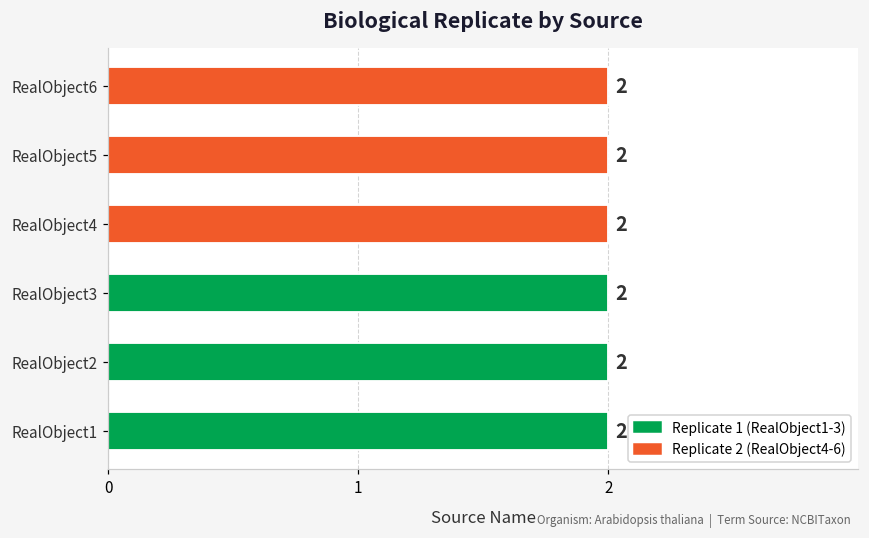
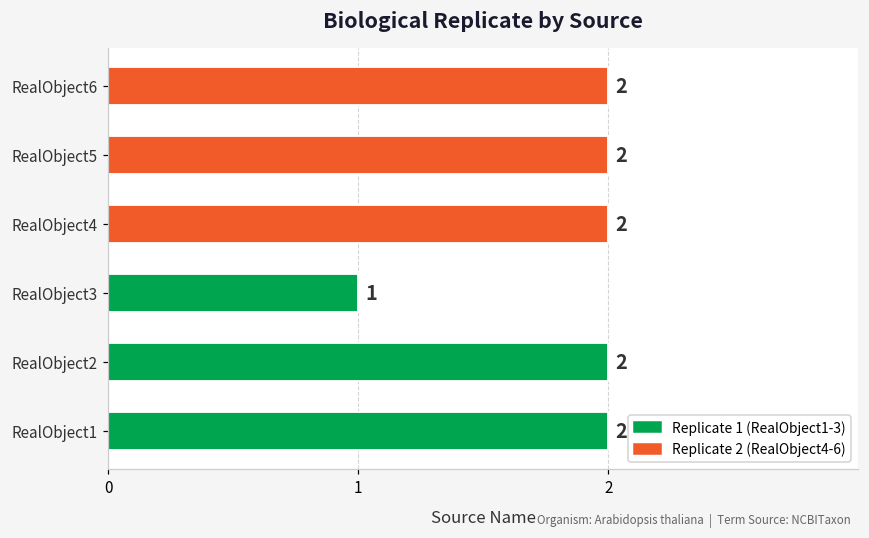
  {
    "RealObject6": 2,
    "RealObject5": 2,
    "RealObject4": 2,
-   "RealObject3": 2,
+   "RealObject3": 1,
    "RealObject2": 2,
    "RealObject1": 2
  }
